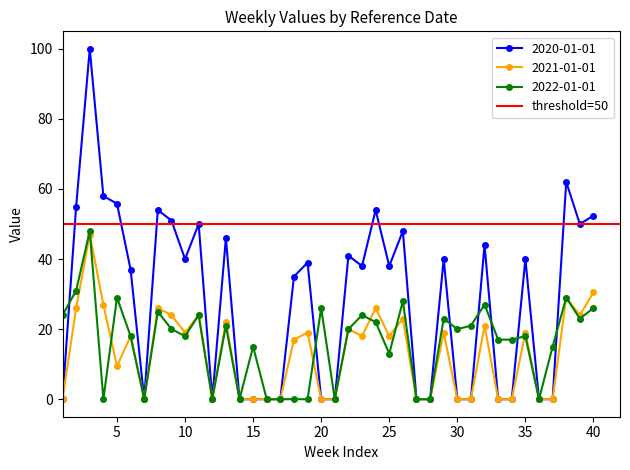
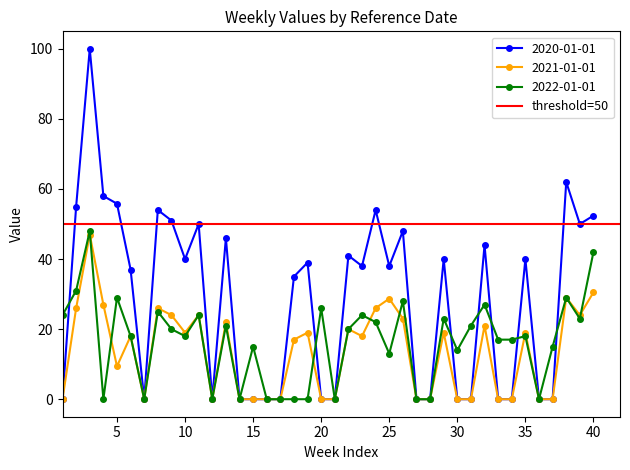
  {
    "2020-01-01": {
      "5": 56,
      "10": 40,
      "25": 38,
      "35": 40,
      "40": 52
    },
    "2021-01-01": {
      "5": 9,
      "10": 19,
-     "25": 18,
+     "25": 29,
      "35": 19,
      "40": 31
    },
    "2022-01-01": {
      "5": 29,
      "10": 18,
      "15": 15,
      "20": 26,
      "25": 13,
-     "30": 20,
+     "30": 14,
      "35": 18,
-     "40": 26
+     "40": 42
    }
  }
